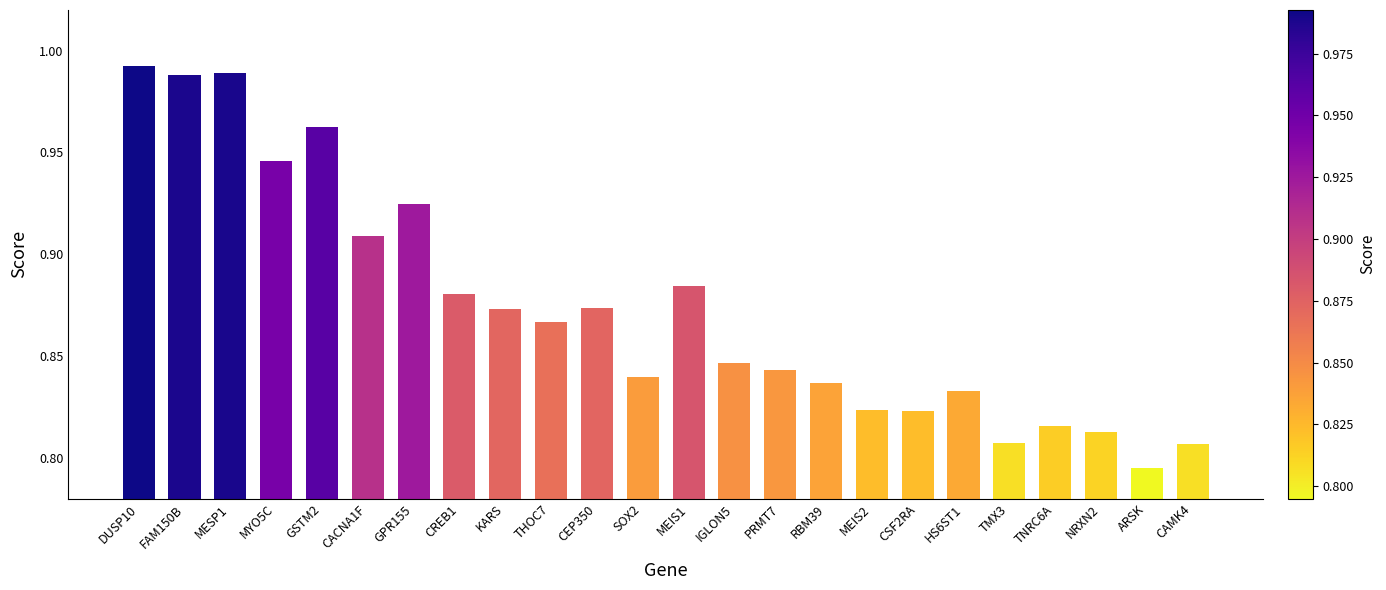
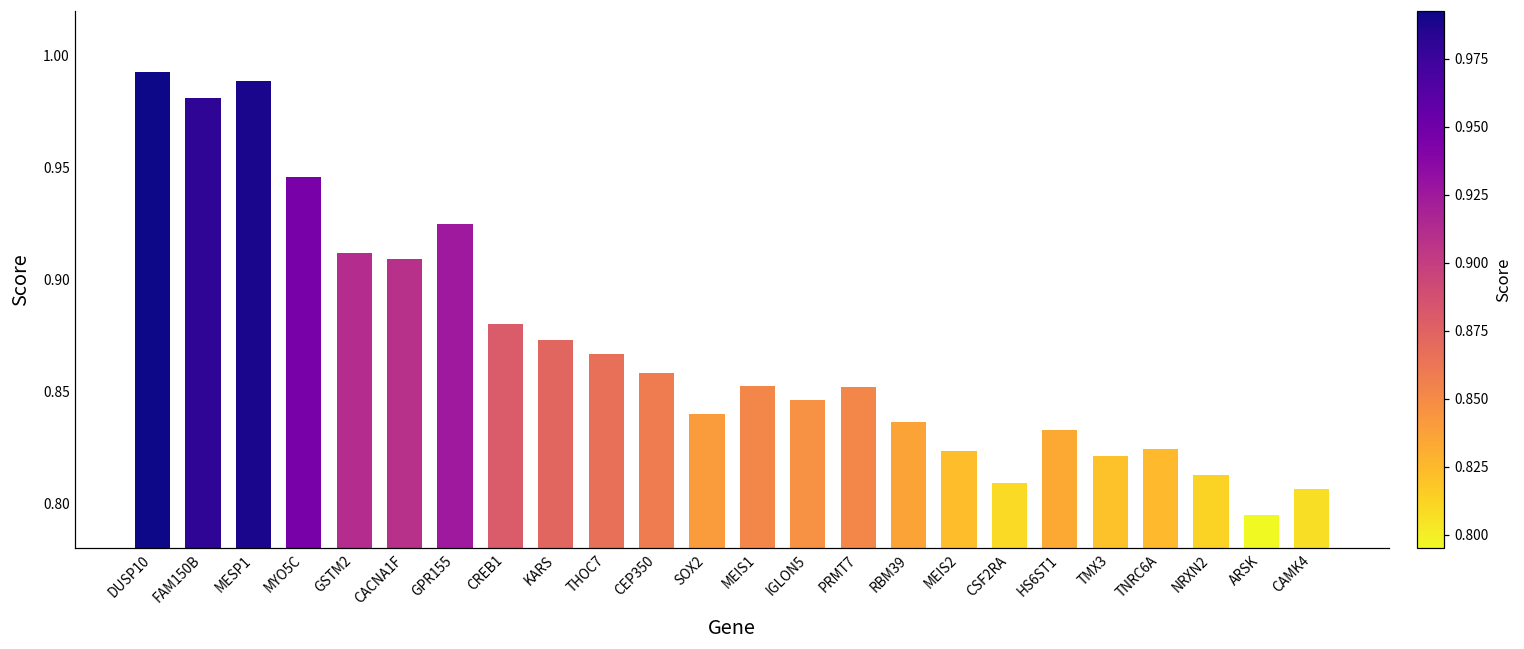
  {
    "DUSP10": 0.993,
-   "FAM150B": 0.988,
+   "FAM150B": 0.981,
    "MESP1": 0.989,
    "MYO5C": 0.946,
-   "GSTM2": 0.962,
+   "GSTM2": 0.912,
    "CACNA1F": 0.909,
    "GPR155": 0.925,
    "CREB1": 0.880,
    "KARS": 0.873,
    "THOC7": 0.867,
-   "CEP350": 0.873,
+   "CEP350": 0.858,
    "SOX2": 0.840,
-   "MEIS1": 0.884,
+   "MEIS1": 0.853,
    "IGLON5": 0.846,
-   "PRMT7": 0.843,
+   "PRMT7": 0.852,
    "RBM39": 0.837,
    "MEIS2": 0.824,
-   "CSF2RA": 0.823,
+   "CSF2RA": 0.809,
    "HS6ST1": 0.833,
-   "TMX3": 0.807,
-   "TNRC6A": 0.816,
+   "TMX3": 0.821,
+   "TNRC6A": 0.824,
    "NRXN2": 0.813,
    "ARSK": 0.795,
    "CAMK4": 0.807
  }
